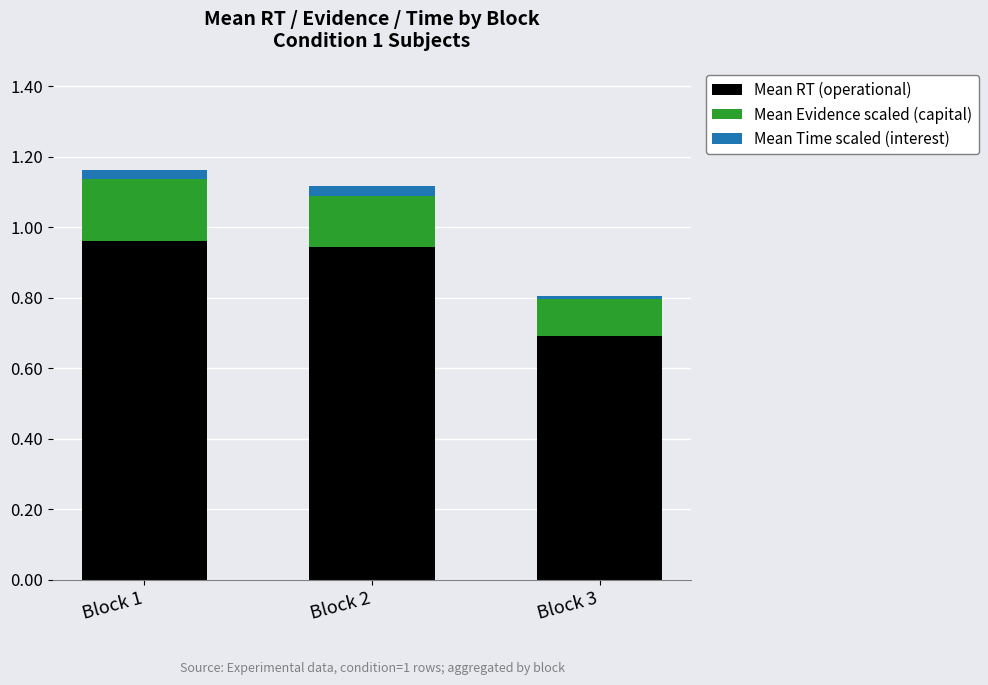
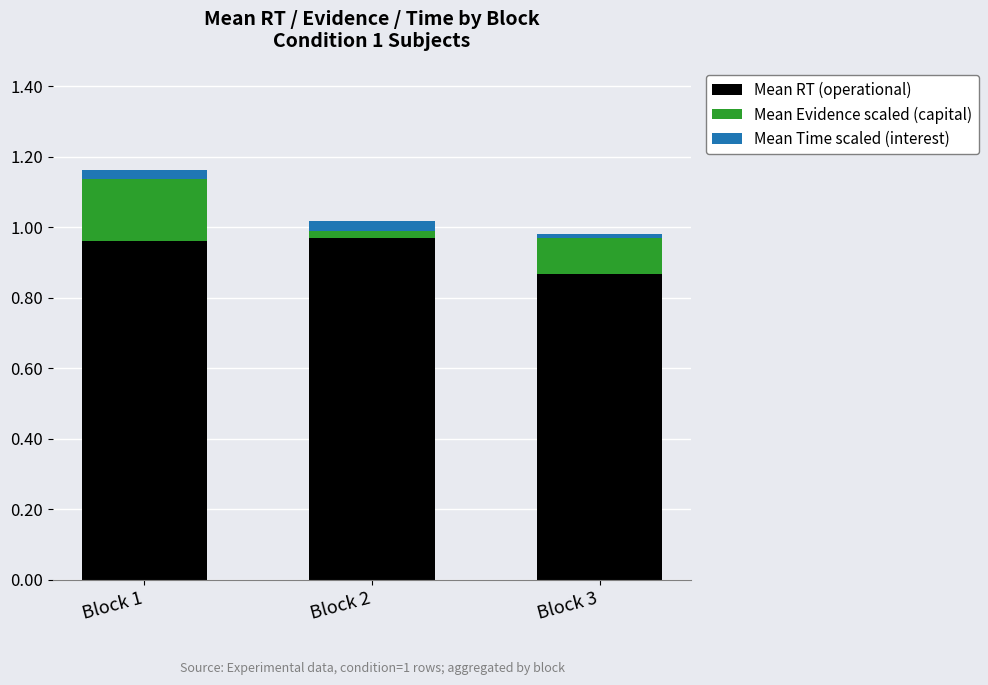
  {
    "Mean RT (operational)": {
      "Block 1": 0.96,
-     "Block 2": 0.94,
-     "Block 3": 0.69
+     "Block 2": 0.97,
+     "Block 3": 0.87
    },
    "Mean Evidence scaled (capital)": {
      "Block 1": 0.17,
-     "Block 2": 0.14,
+     "Block 2": 0.02,
      "Block 3": 0.10
    },
    "Mean Time scaled (interest)": {
      "Block 1": 0.03,
      "Block 2": 0.03,
      "Block 3": 0.01
    }
  }
